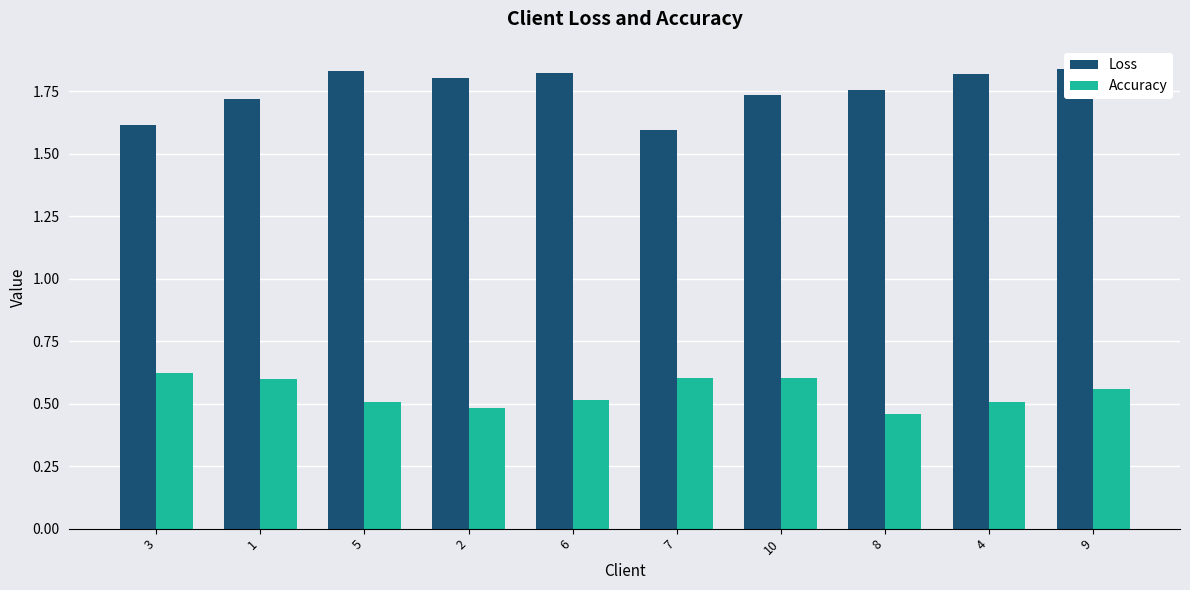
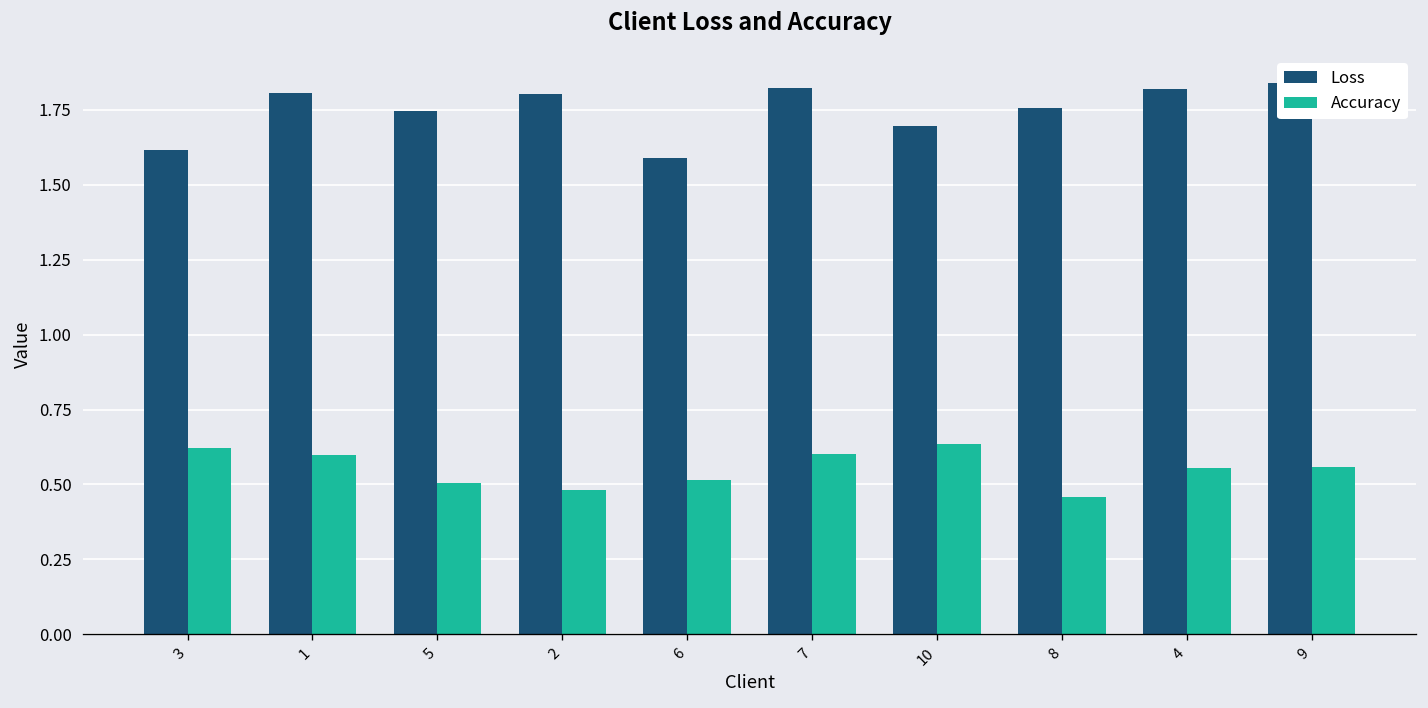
  {
    "Loss": {
      "3": 1.61,
-     "1": 1.72,
-     "5": 1.83,
+     "1": 1.81,
+     "5": 1.74,
      "2": 1.80,
-     "6": 1.82,
-     "7": 1.59,
-     "10": 1.73,
+     "6": 1.59,
+     "7": 1.82,
+     "10": 1.69,
      "8": 1.76,
      "4": 1.82
    },
    "Accuracy": {
      "3": 0.62,
      "1": 0.60,
      "5": 0.51,
      "2": 0.48,
      "6": 0.52,
      "7": 0.60,
-     "10": 0.60,
+     "10": 0.64,
      "8": 0.46,
-     "4": 0.51,
+     "4": 0.56,
      "9": 0.56
    }
  }
